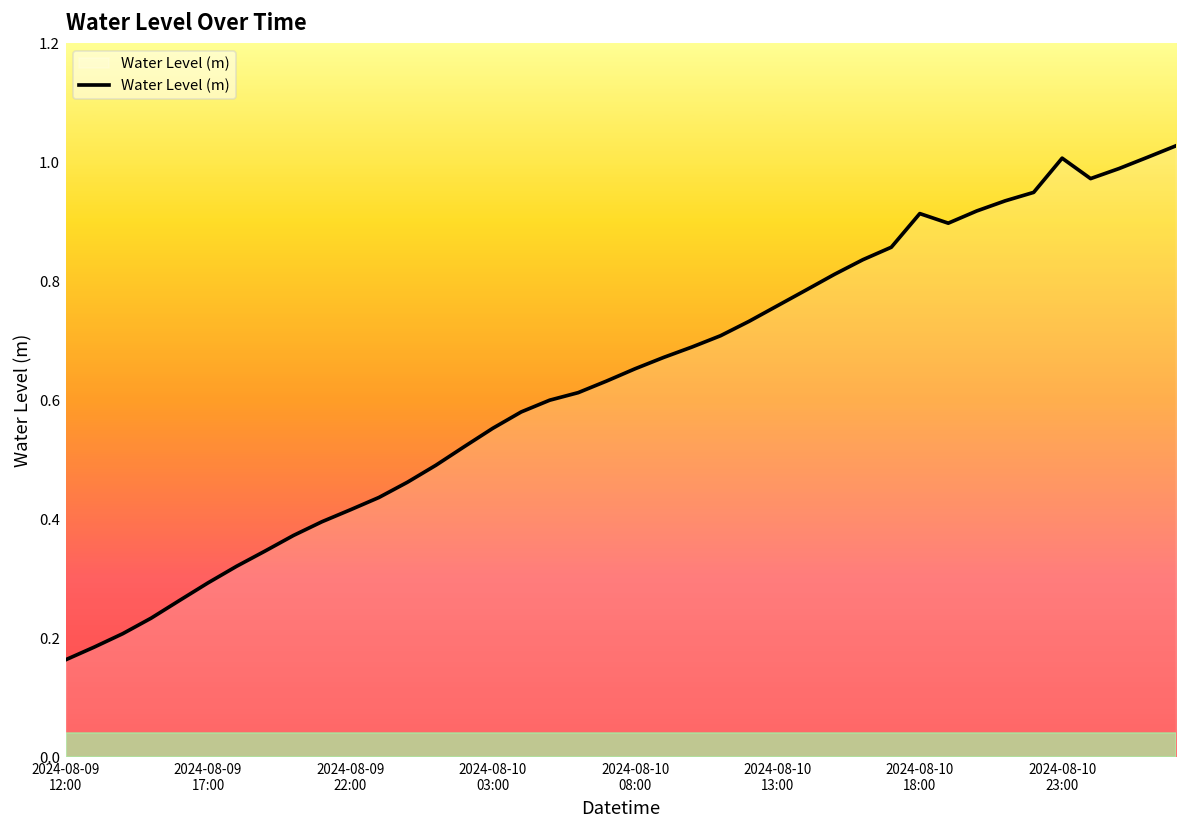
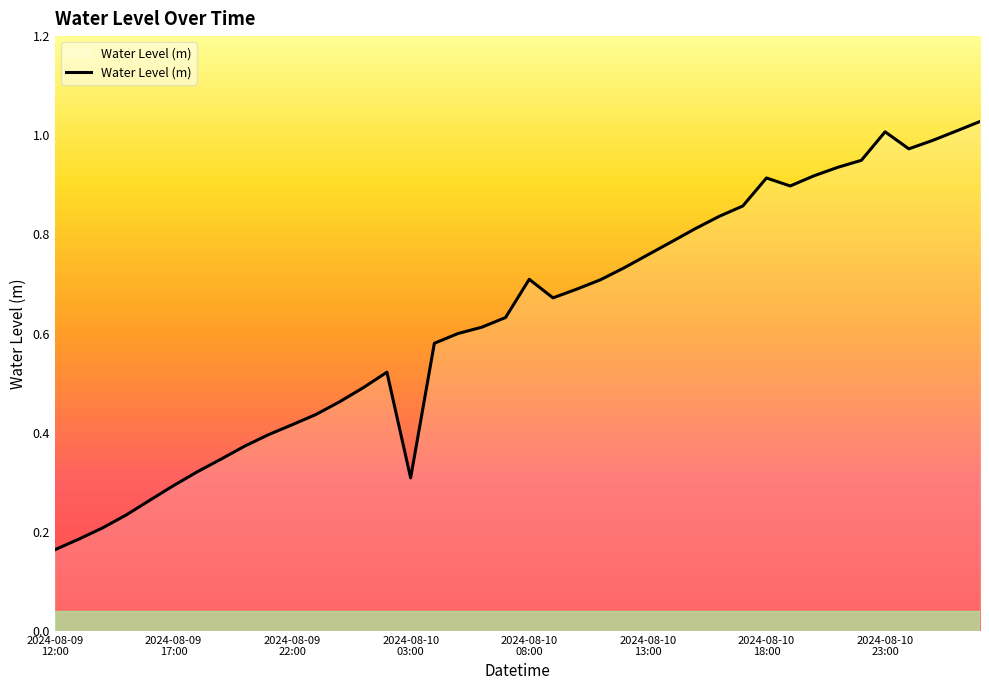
  {
    "2024-08-09 12:00": 0.16,
    "2024-08-09 17:00": 0.29,
    "2024-08-09 22:00": 0.42,
-   "2024-08-10 03:00": 0.55,
-   "2024-08-10 08:00": 0.65,
+   "2024-08-10 03:00": 0.31,
+   "2024-08-10 08:00": 0.71,
    "2024-08-10 13:00": 0.76,
    "2024-08-10 18:00": 0.91,
    "2024-08-10 23:00": 1.01
  }
